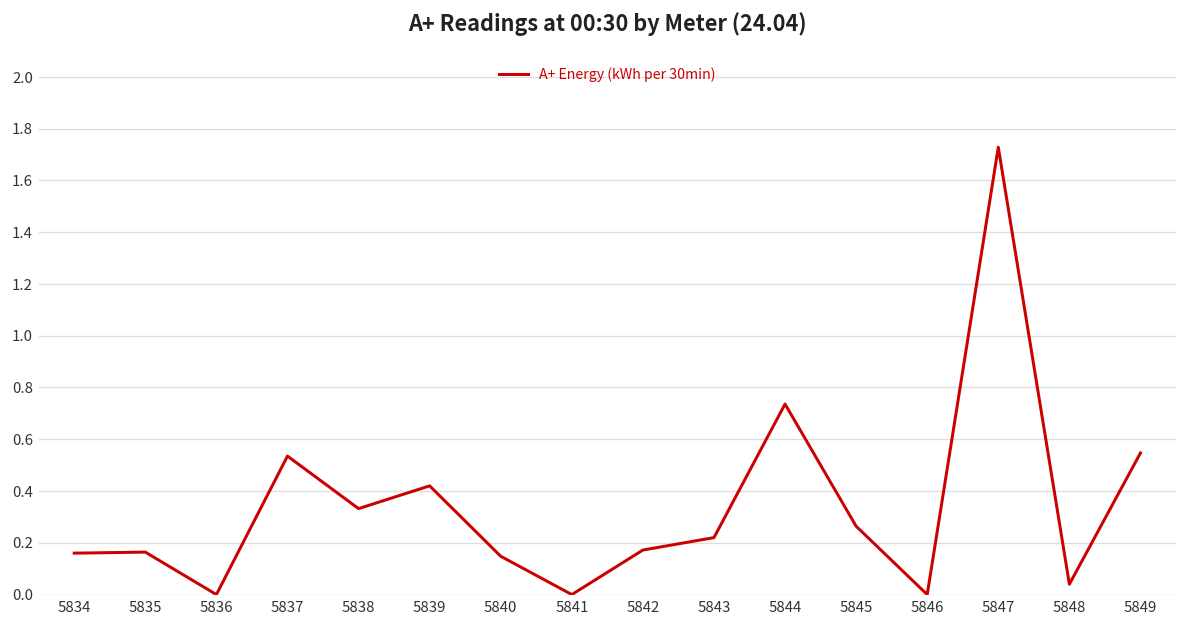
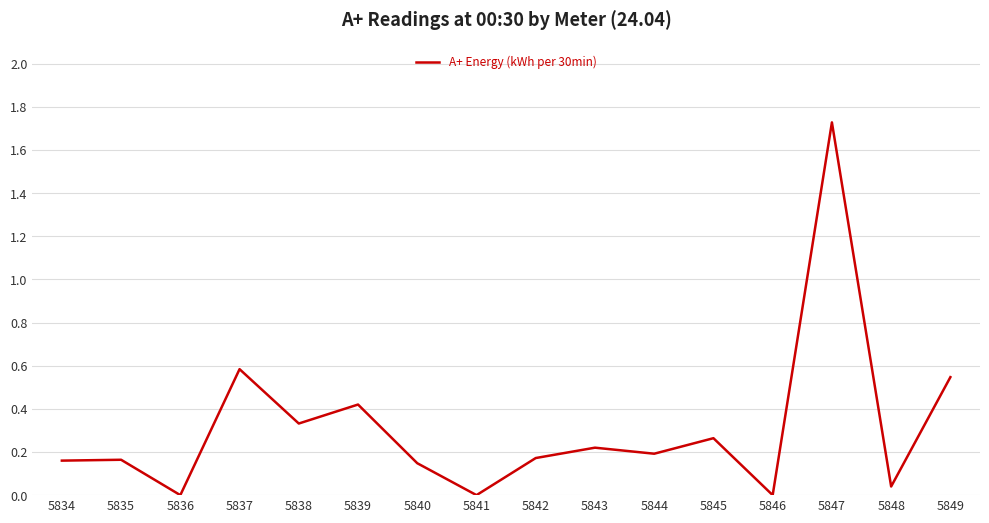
  {
    "5834": 0.16,
    "5835": 0.16,
    "5836": 0.00,
-   "5837": 0.54,
+   "5837": 0.58,
    "5838": 0.33,
    "5839": 0.42,
    "5840": 0.15,
    "5841": 0.00,
    "5842": 0.17,
    "5843": 0.22,
-   "5844": 0.74,
+   "5844": 0.19,
    "5845": 0.26,
    "5846": 0.00,
    "5847": 1.73,
    "5848": 0.04,
    "5849": 0.55
  }
